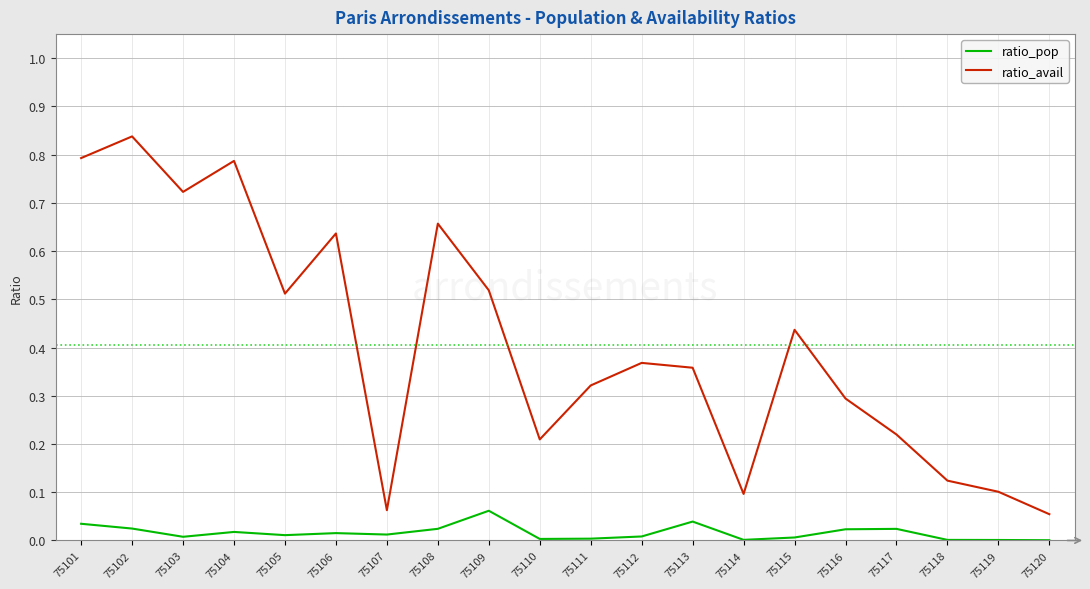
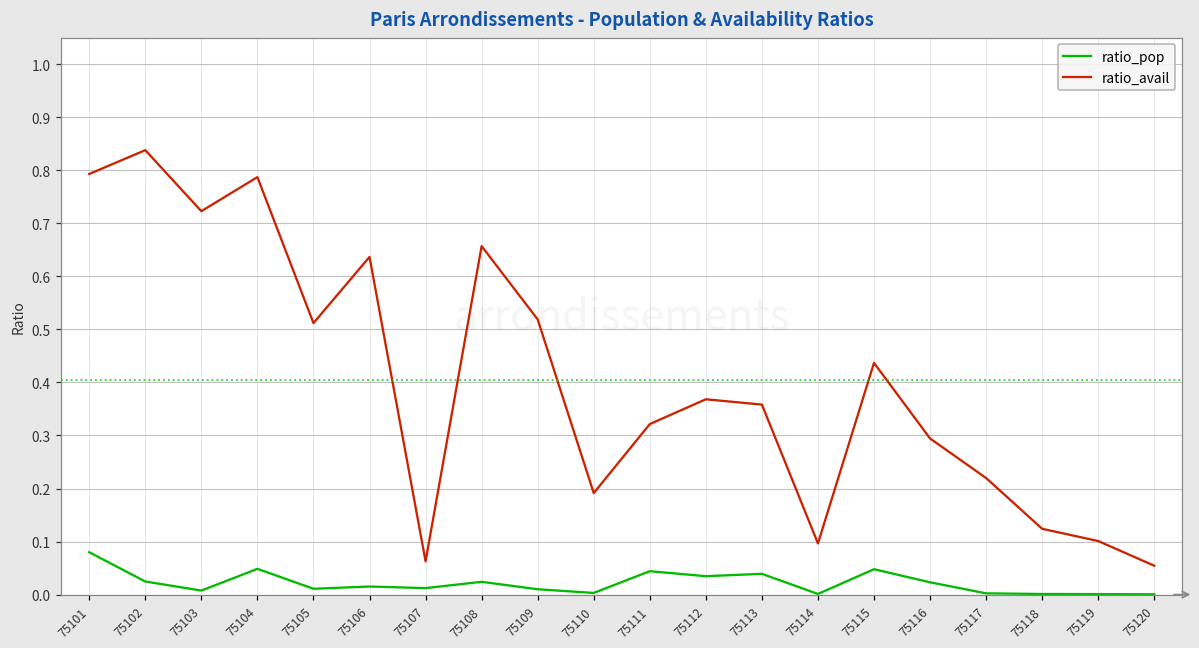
  {
    "ratio_pop": {
-     "75101": 0.03,
+     "75101": 0.08,
      "75102": 0.02,
      "75103": 0.01,
-     "75104": 0.02,
+     "75104": 0.05,
      "75105": 0.01,
      "75106": 0.02,
      "75107": 0.01,
      "75108": 0.02,
-     "75109": 0.06,
+     "75109": 0.01,
      "75110": 0.00,
-     "75111": 0.00,
-     "75112": 0.01,
+     "75111": 0.04,
+     "75112": 0.03,
      "75113": 0.04,
      "75114": 0.00,
-     "75115": 0.01,
+     "75115": 0.05,
      "75116": 0.02,
-     "75117": 0.02,
+     "75117": 0.00,
      "75118": 0.00,
      "75119": 0.00,
      "75120": 0.00
    },
    "ratio_avail": {
      "75101": 0.79,
      "75102": 0.84,
      "75103": 0.72,
      "75104": 0.79,
      "75105": 0.51,
      "75106": 0.64,
      "75107": 0.06,
      "75108": 0.66,
      "75109": 0.52,
-     "75110": 0.21,
+     "75110": 0.19,
      "75111": 0.32,
      "75112": 0.37,
      "75113": 0.36,
      "75114": 0.10,
      "75115": 0.44,
      "75116": 0.29,
      "75117": 0.22,
      "75118": 0.12,
      "75119": 0.10,
      "75120": 0.05
    }
  }
